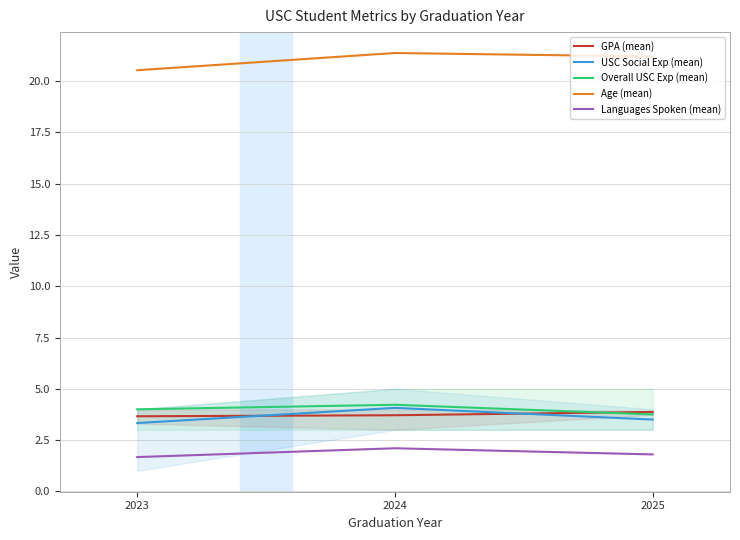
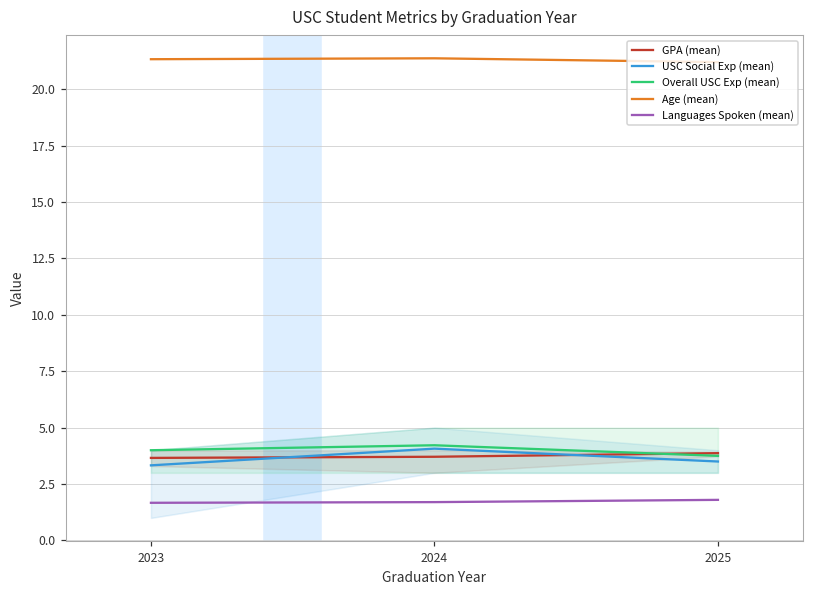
  {
    "Age (mean)": {
-     "2023": 20.5,
+     "2023": 21.3,
      "2024": 21.4
    },
    "Languages Spoken (mean)": {
      "2023": 1.7,
-     "2024": 2.1,
+     "2024": 1.7,
      "2025": 1.8
    }
  }
